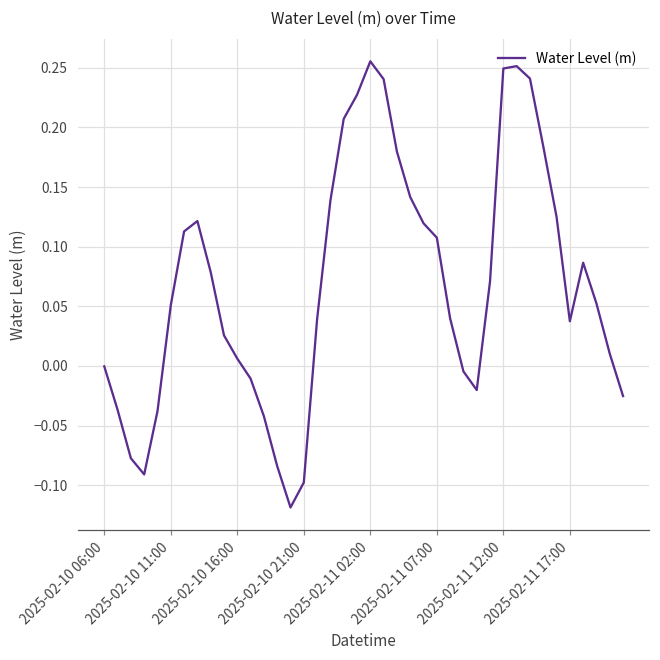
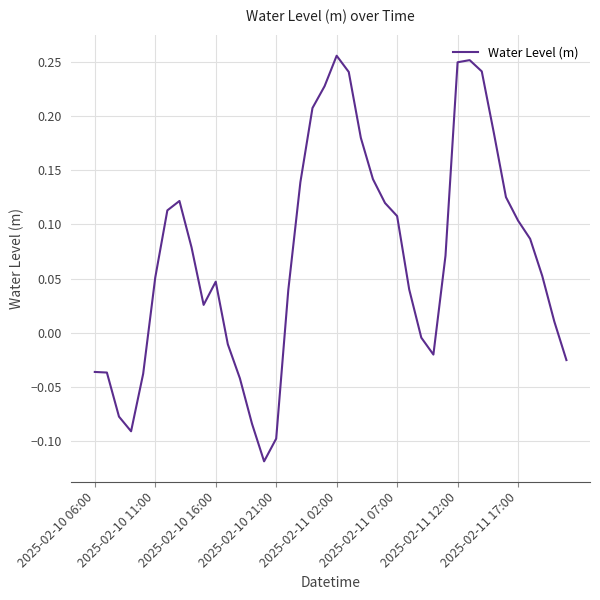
  {
-   "2025-02-10 06:00": 0.000,
+   "2025-02-10 06:00": -0.036,
    "2025-02-10 11:00": 0.051,
-   "2025-02-10 16:00": 0.006,
+   "2025-02-10 16:00": 0.047,
    "2025-02-10 21:00": -0.098,
    "2025-02-11 02:00": 0.255,
    "2025-02-11 07:00": 0.108,
    "2025-02-11 12:00": 0.249,
-   "2025-02-11 17:00": 0.038
+   "2025-02-11 17:00": 0.103
  }
